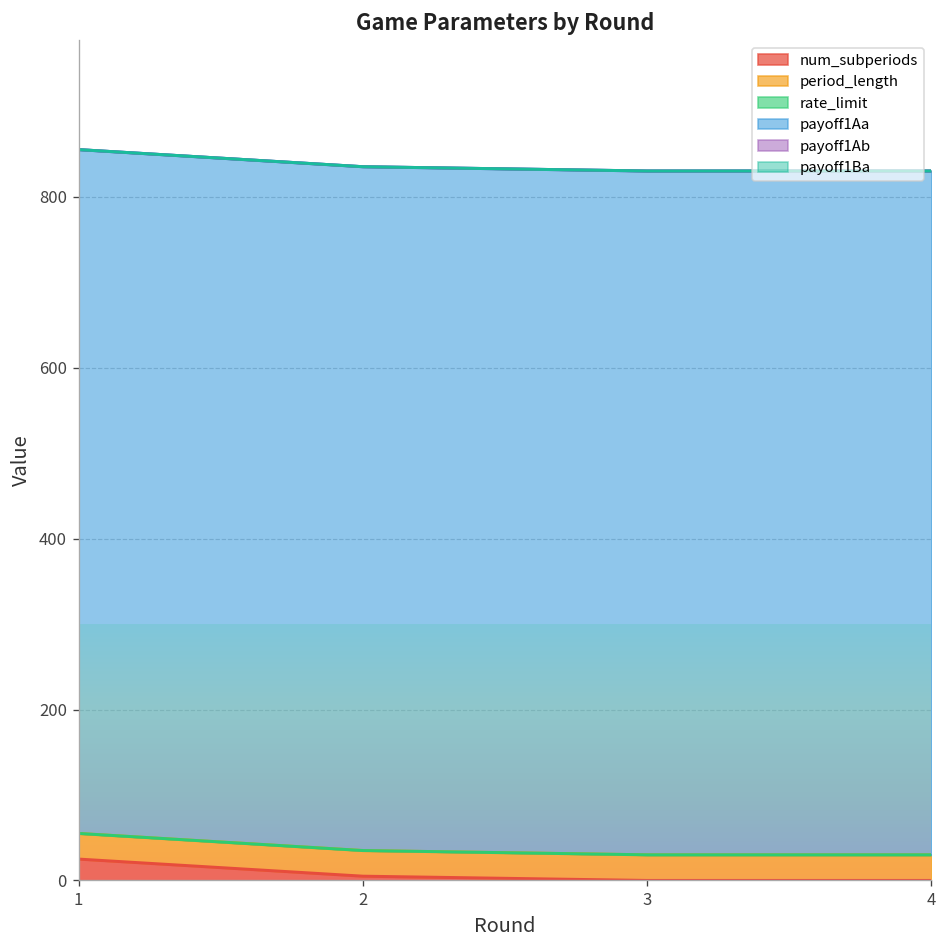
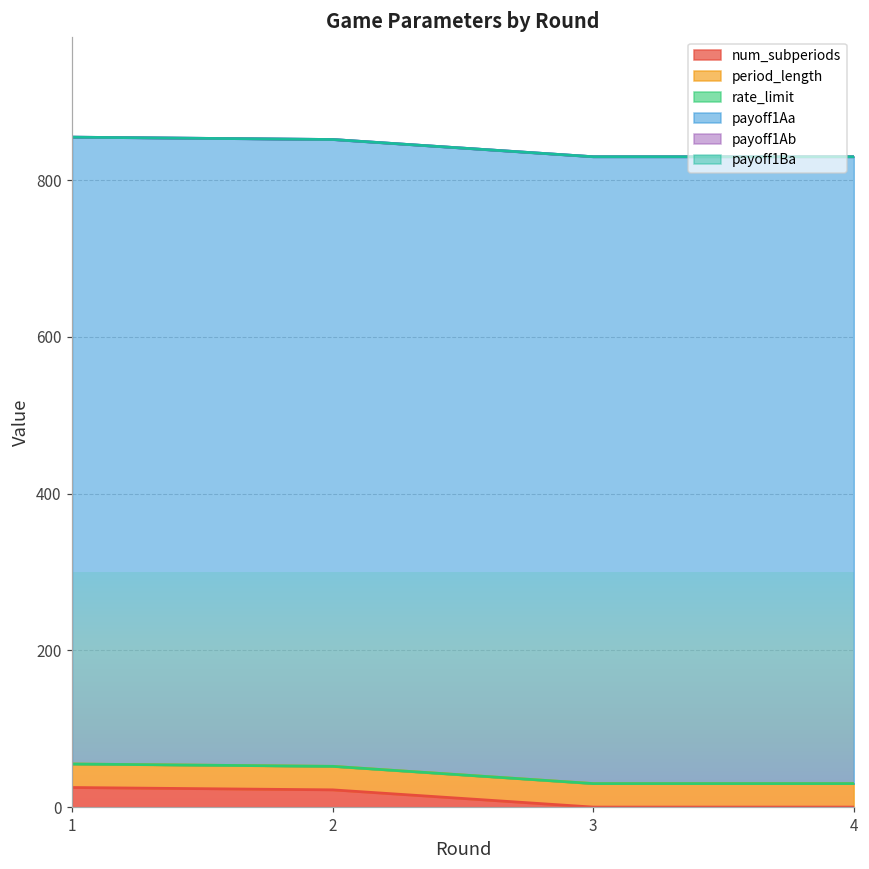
  {
    "num_subperiods": {
      "1": 30,
-     "2": 10,
+     "2": 20,
      "3": 0,
      "4": 0
    }
  }
